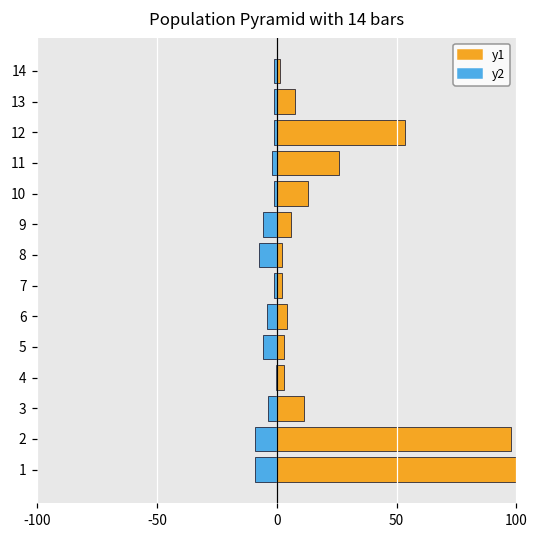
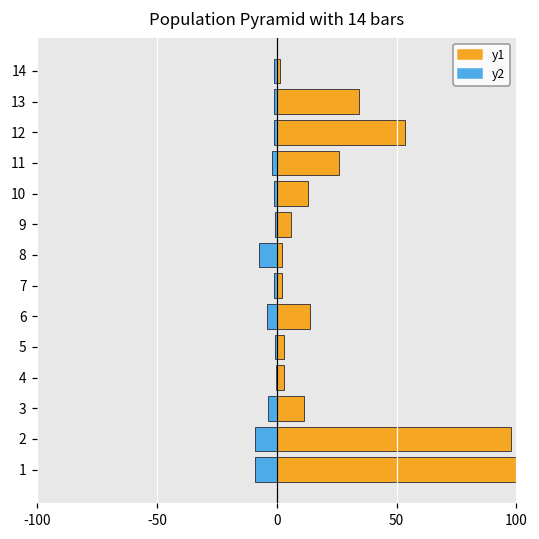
  {
    "y1": {
      "14": 1,
-     "13": 7,
+     "13": 34,
      "12": 54,
      "11": 26,
      "10": 13,
      "9": 6,
      "8": 2,
      "7": 2,
-     "6": 4,
+     "6": 14,
      "5": 3,
      "4": 3,
      "3": 11,
      "2": 98,
      "1": 100
    },
    "y2": {
      "13": -1,
      "11": -2,
      "10": -1,
-     "9": -6,
+     "9": -1,
      "8": -7,
      "6": -4,
-     "5": -6,
+     "5": -1,
      "3": -4,
      "2": -9,
      "1": -9
    }
  }
